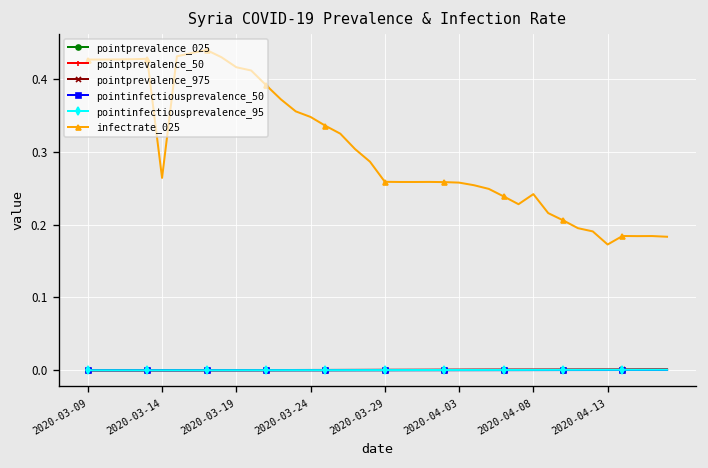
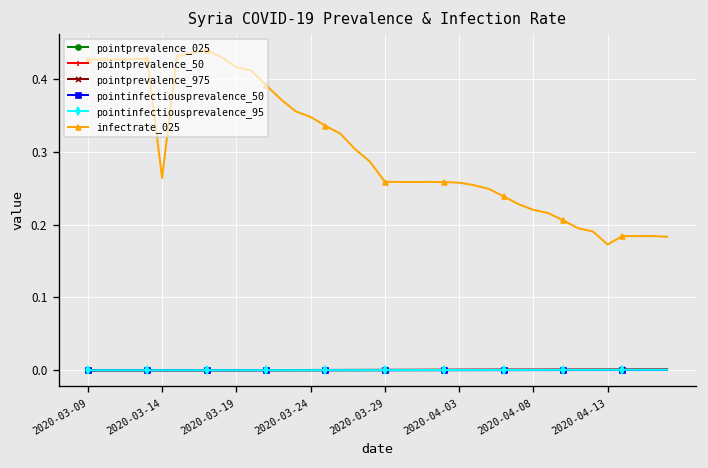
  {
    "infectrate_025": {
      "2020-03-14": 0.26,
      "2020-03-24": 0.35,
      "2020-03-29": 0.26,
      "2020-04-03": 0.26,
-     "2020-04-08": 0.24,
+     "2020-04-08": 0.22,
      "2020-04-13": 0.17
    }
  }
